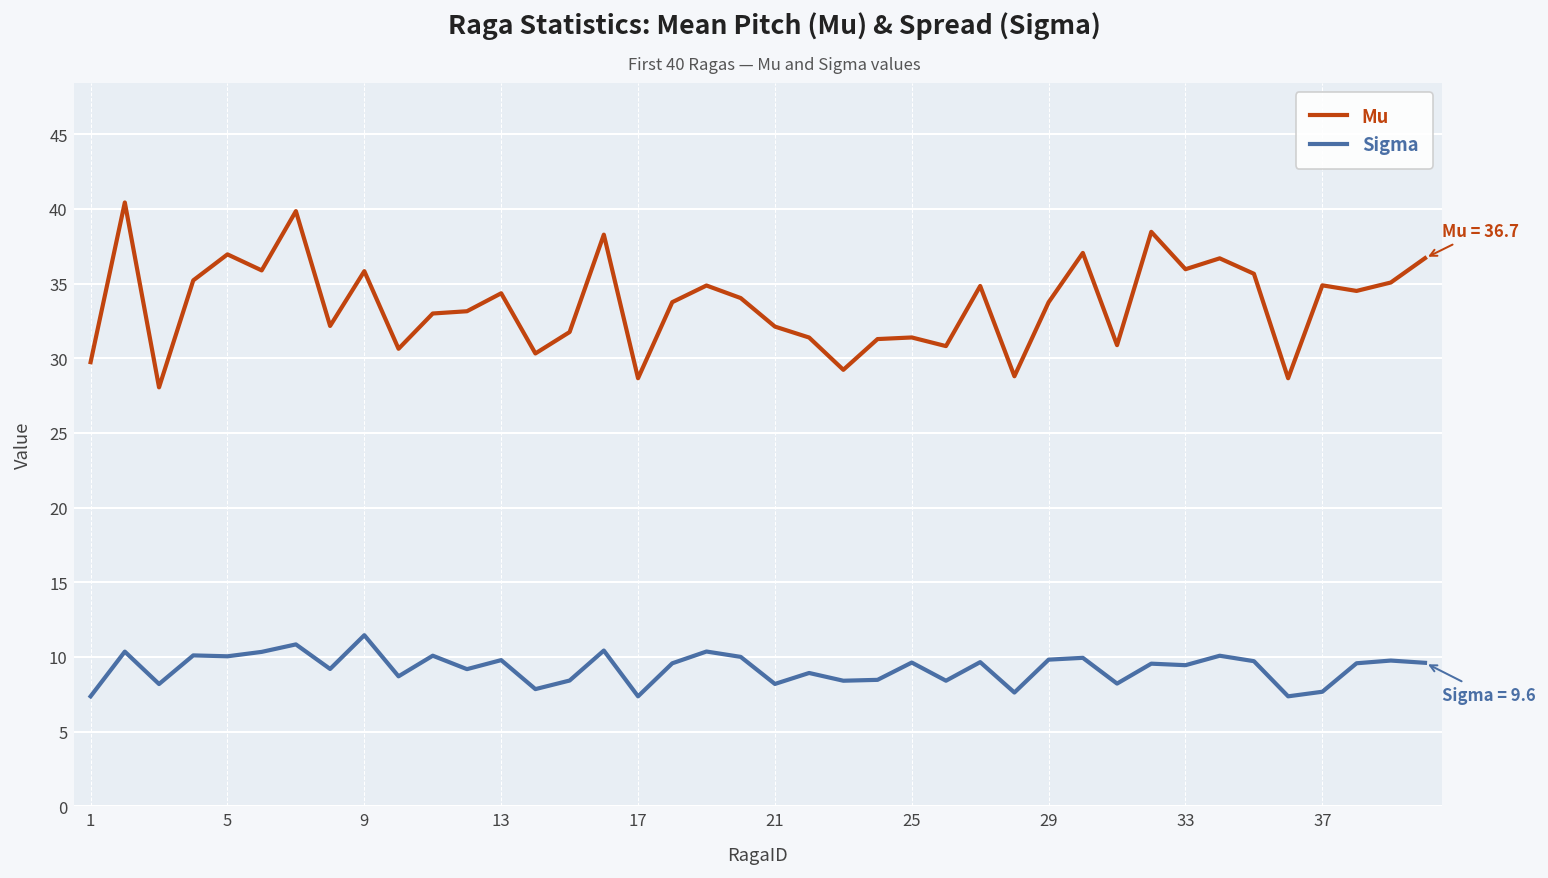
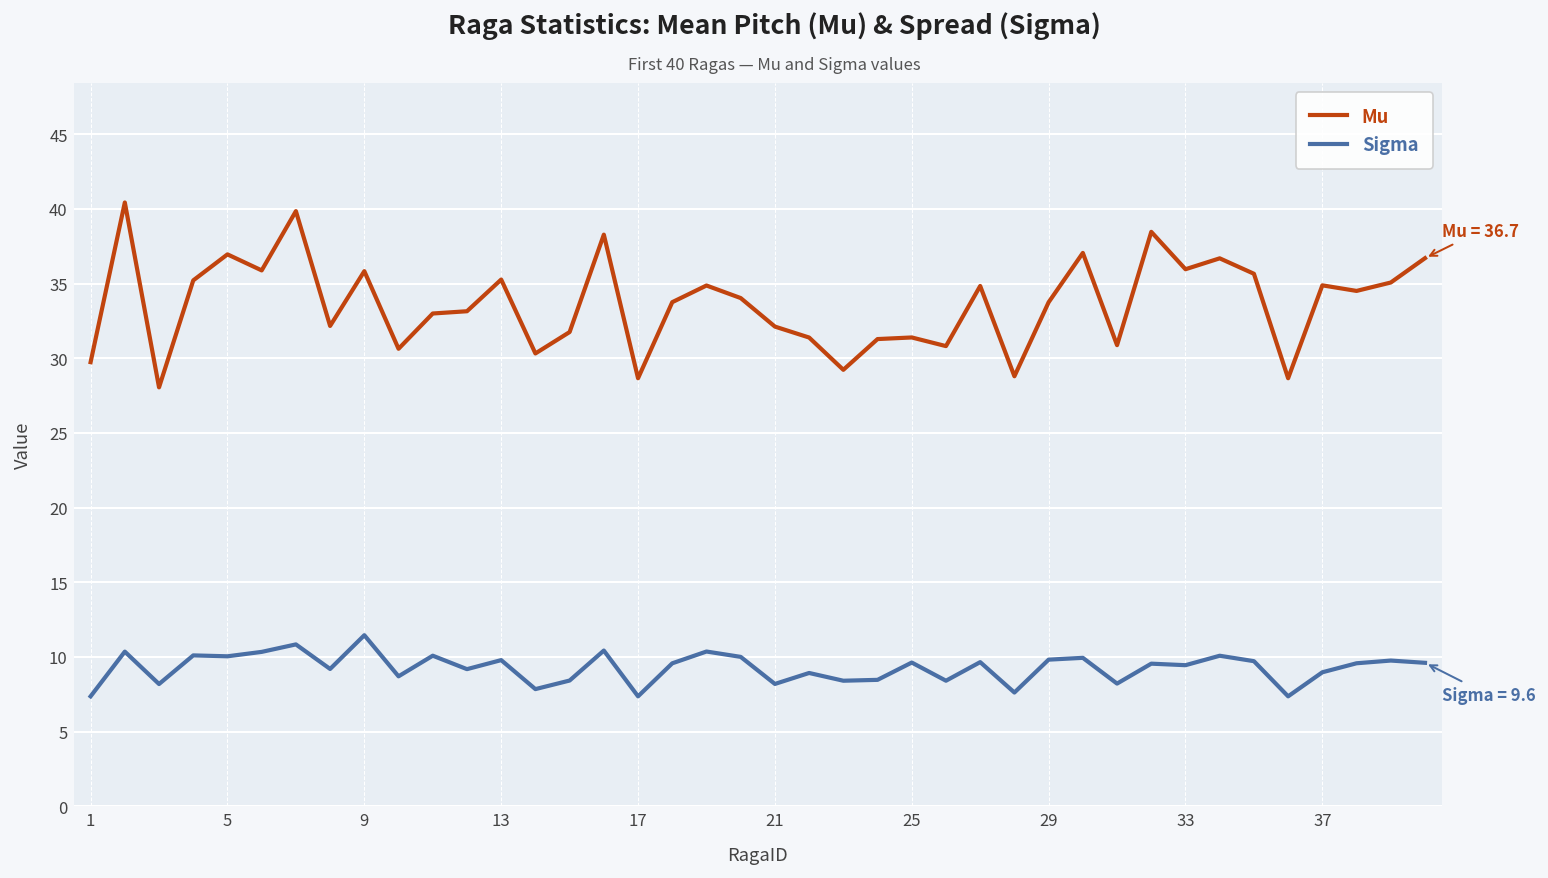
  {
    "Mu": {
      "1": 29.7,
      "5": 37.0,
      "9": 35.8,
-     "13": 34.3,
+     "13": 35.3,
      "17": 28.7,
      "21": 32.1,
      "25": 31.4,
      "29": 33.7,
      "33": 36.0,
      "37": 34.9
    },
    "Sigma": {
      "1": 7.4,
      "5": 10.0,
      "9": 11.5,
      "13": 9.8,
      "17": 7.4,
      "21": 8.2,
      "25": 9.6,
      "29": 9.8,
      "33": 9.4,
-     "37": 7.7
+     "37": 9.0
    }
  }
